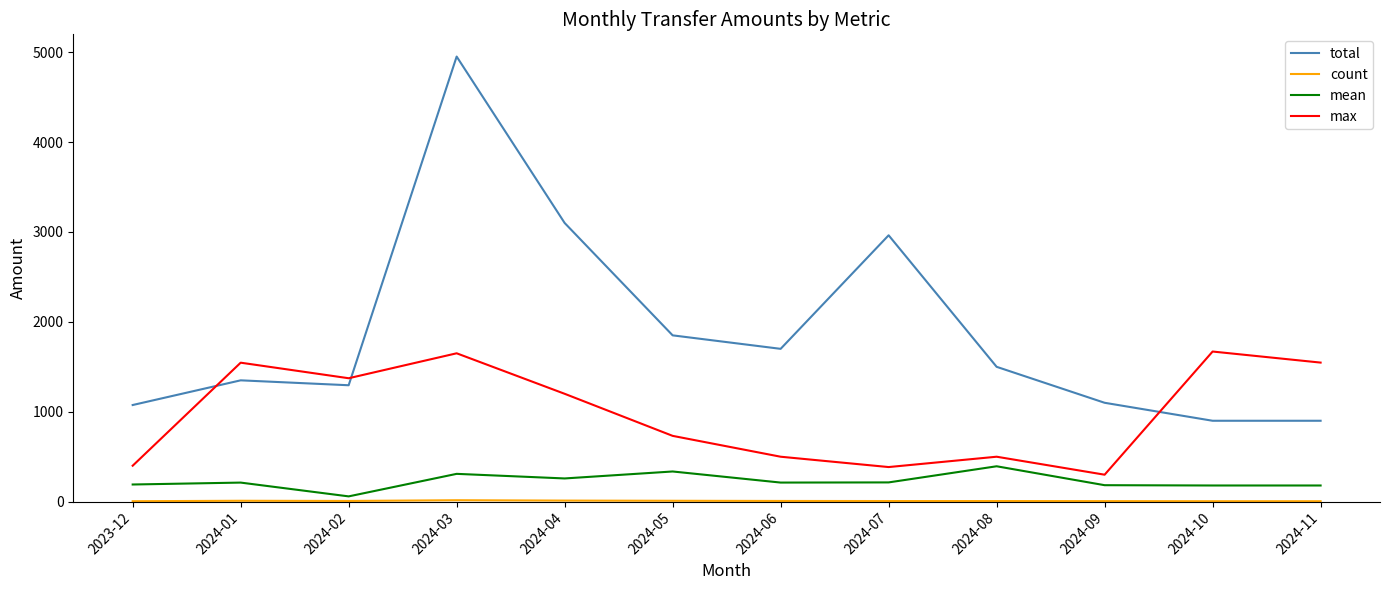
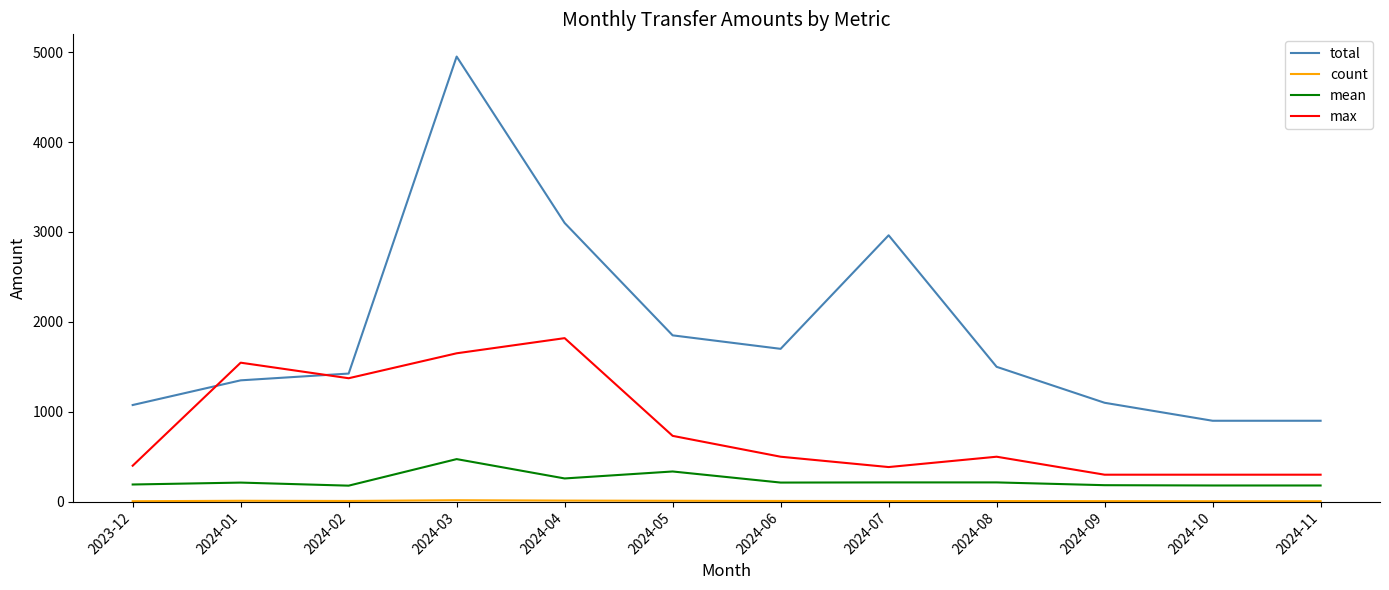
  {
    "total": {
      "2023-12": 1100,
      "2024-01": 1300,
-     "2024-02": 1300,
+     "2024-02": 1400,
      "2024-03": 5000,
      "2024-04": 3100,
      "2024-05": 1900,
      "2024-06": 1700,
      "2024-07": 3000,
      "2024-08": 1500,
      "2024-09": 1100,
      "2024-10": 900,
      "2024-11": 900
    },
    "count": {
      "2023-12": 0,
      "2024-01": 0,
      "2024-02": 0,
      "2024-03": 0,
      "2024-04": 0,
      "2024-05": 0,
      "2024-06": 0,
      "2024-07": 0,
      "2024-08": 0,
      "2024-09": 0,
      "2024-10": 0,
      "2024-11": 0
    },
    "mean": {
      "2023-12": 200,
      "2024-01": 200,
-     "2024-02": 100,
-     "2024-03": 300,
+     "2024-02": 200,
+     "2024-03": 500,
      "2024-04": 300,
      "2024-05": 300,
      "2024-06": 200,
      "2024-07": 200,
-     "2024-08": 400,
+     "2024-08": 200,
      "2024-09": 200,
      "2024-10": 200,
      "2024-11": 200
    },
    "max": {
      "2023-12": 400,
      "2024-01": 1500,
      "2024-02": 1400,
      "2024-03": 1700,
-     "2024-04": 1200,
+     "2024-04": 1800,
      "2024-05": 700,
      "2024-06": 500,
      "2024-07": 400,
      "2024-08": 500,
      "2024-09": 300,
-     "2024-10": 1700,
-     "2024-11": 1500
+     "2024-10": 300,
+     "2024-11": 300
    }
  }
